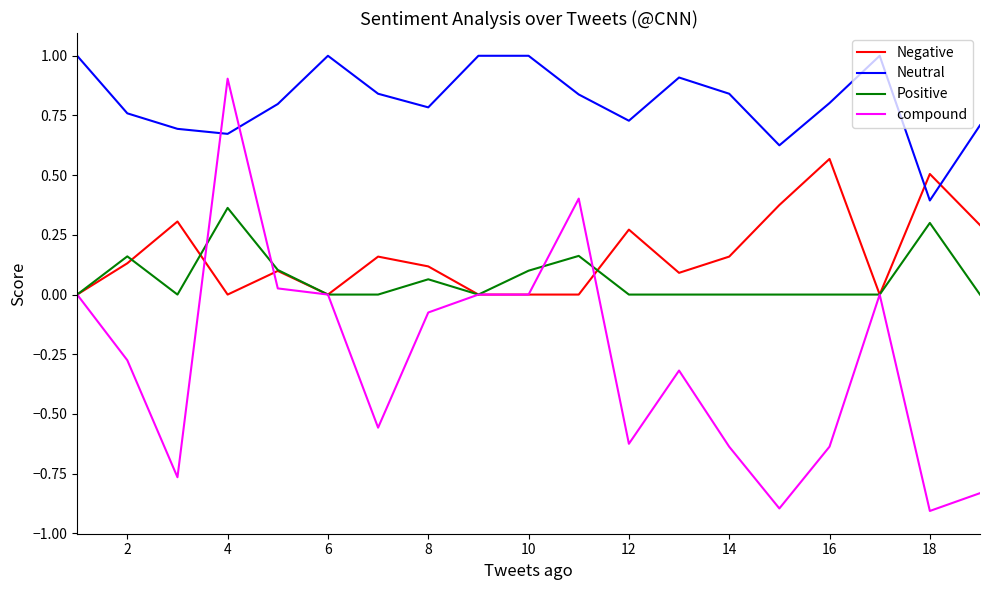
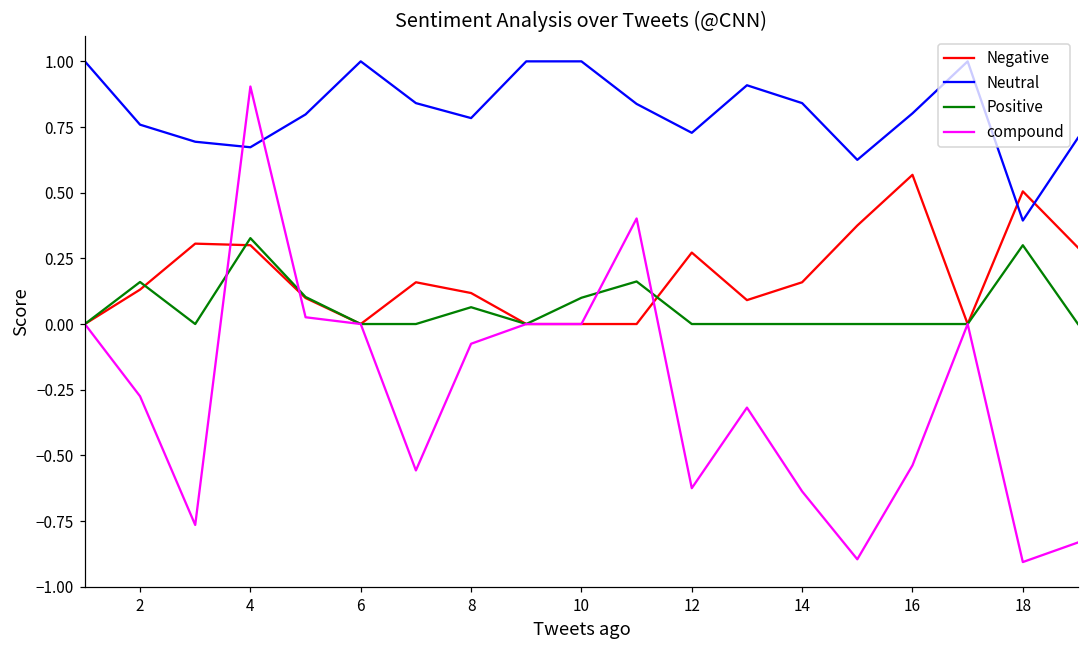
  {
    "Negative": {
      "2": 0.13,
-     "4": 0.0,
+     "4": 0.3,
      "8": 0.12,
      "12": 0.27,
      "14": 0.16,
      "16": 0.57,
      "18": 0.5
    },
    "Neutral": {
      "2": 0.76,
      "4": 0.67,
      "6": 1.00,
      "8": 0.78,
      "10": 1.00,
      "12": 0.73,
      "14": 0.84,
      "16": 0.80,
      "18": 0.39
    },
    "Positive": {
      "2": 0.16,
-     "4": 0.36,
+     "4": 0.33,
      "8": 0.06,
      "10": 0.10,
      "12": 0.00,
      "14": 0.00,
      "16": 0.00,
      "18": 0.30
    },
    "compound": {
      "2": -0.28,
      "4": 0.90,
      "8": -0.08,
      "12": -0.62,
      "14": -0.64,
-     "16": -0.64,
+     "16": -0.54,
      "18": -0.91
    }
  }
